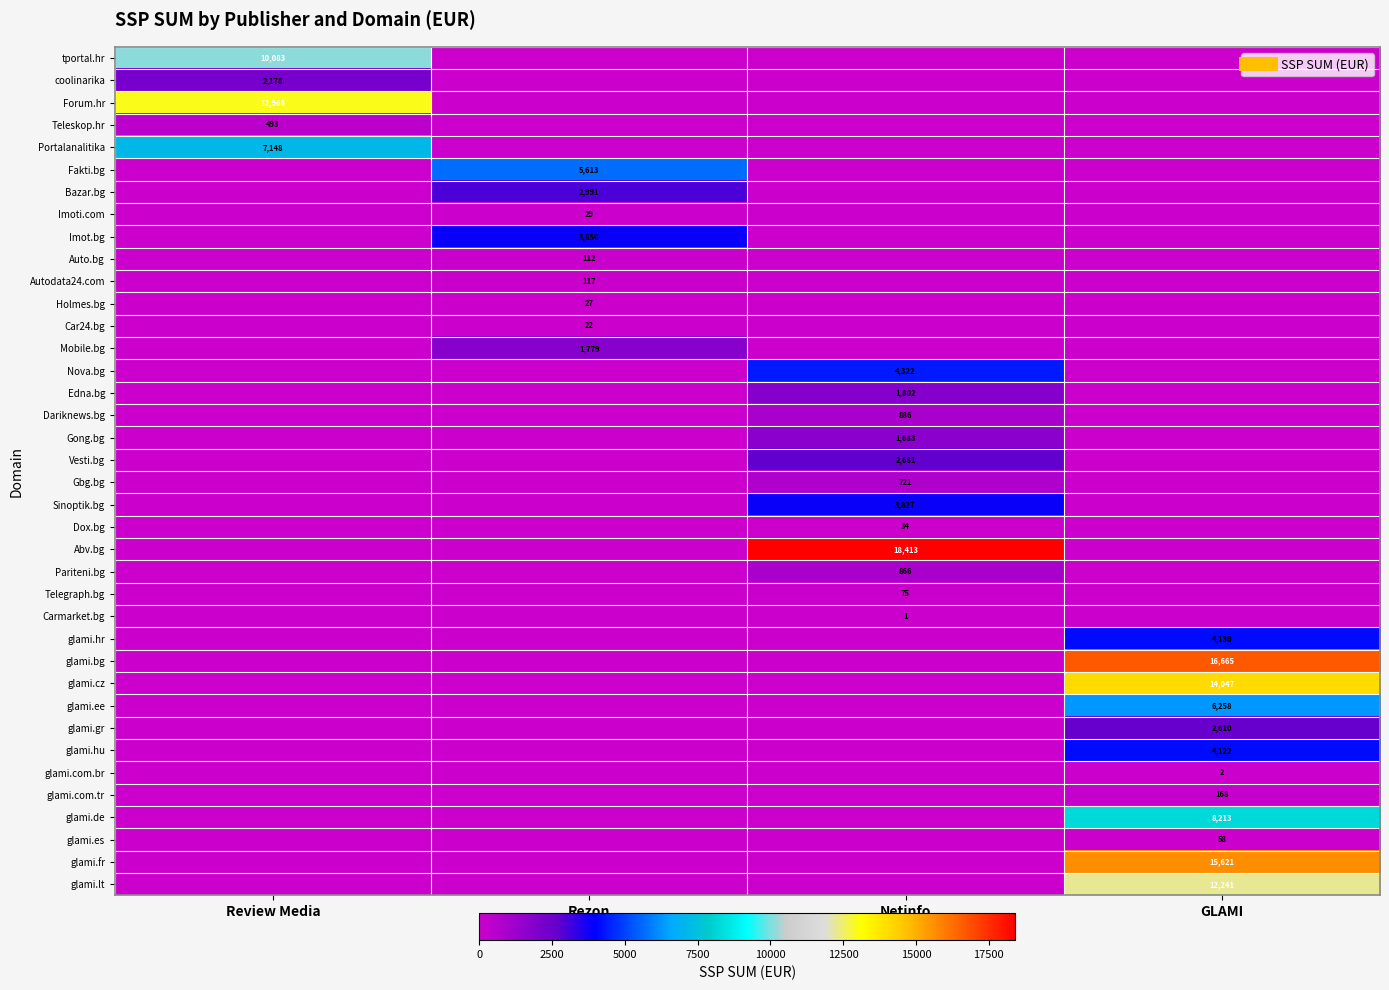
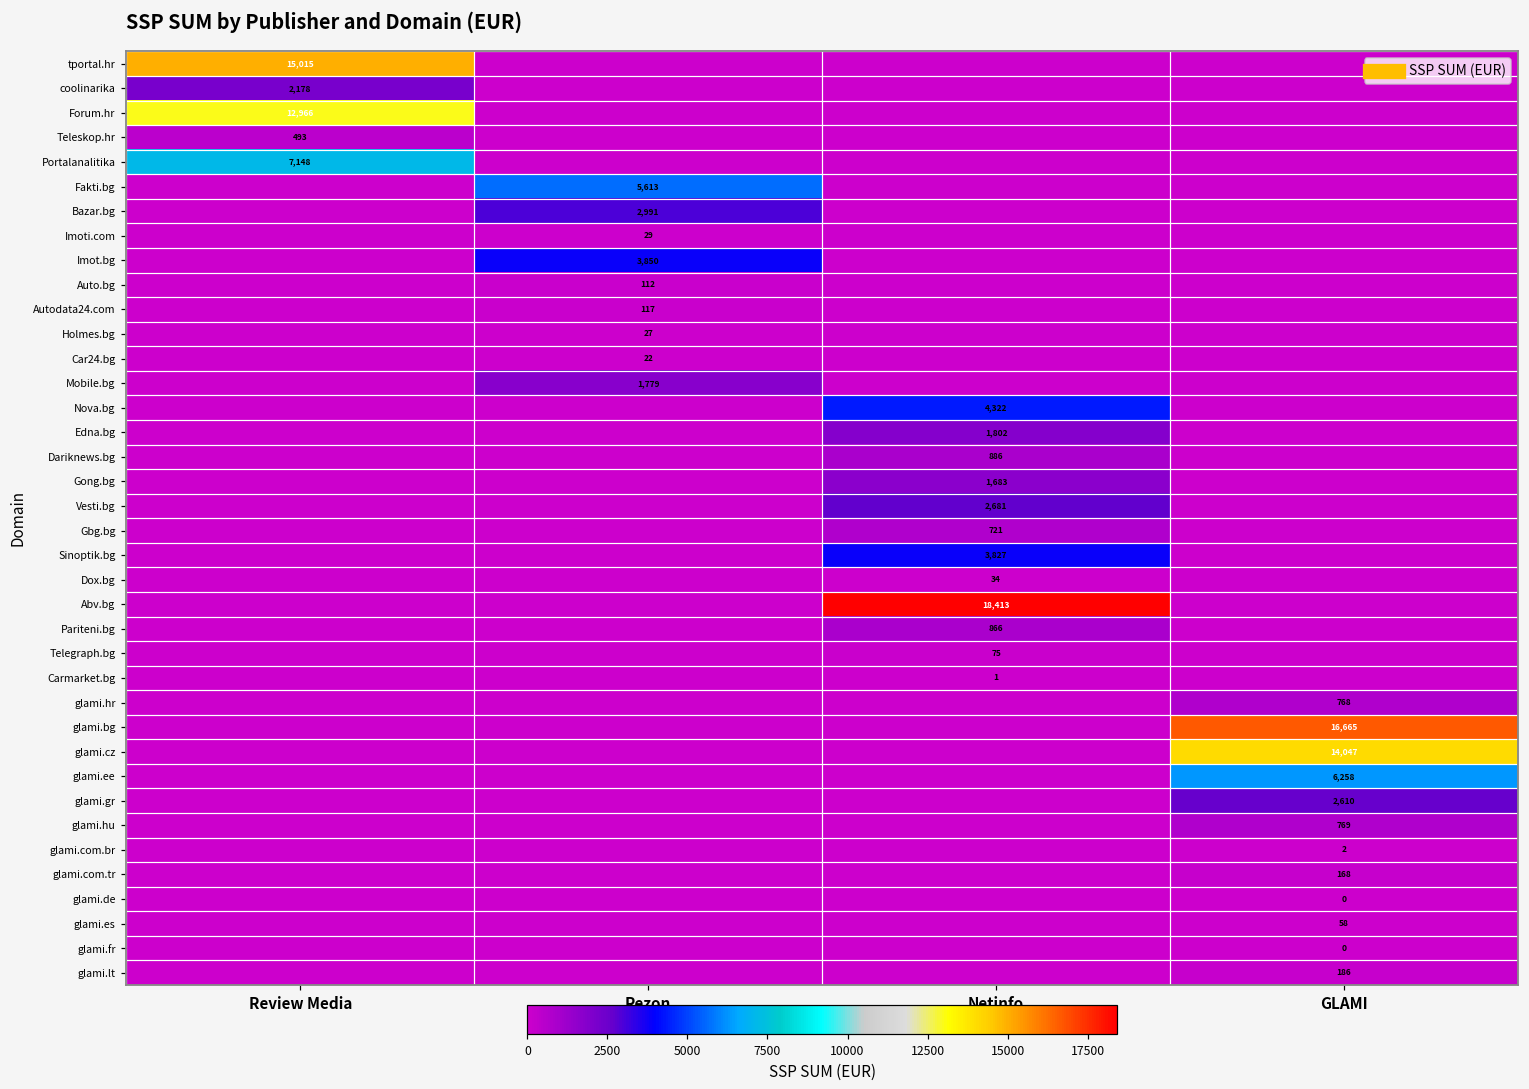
  {
    "tportal.hr": {
-     "Review Media": "10,083"
+     "Review Media": "15,015"
    },
    "coolinarika": {
      "Review Media": "2,178"
    },
    "Forum.hr": {
      "Review Media": "12,966"
    },
    "Teleskop.hr": {
      "Review Media": "493"
    },
    "Portalanalitika": {
      "Review Media": "7,148"
    },
    "glami.hr": {
-     "GLAMI": "4,130"
+     "GLAMI": "768"
    },
    "glami.bg": {
      "GLAMI": "16,665"
    },
    "glami.cz": {
      "GLAMI": "14,047"
    },
    "glami.ee": {
      "GLAMI": "6,258"
    },
    "glami.gr": {
      "GLAMI": "2,610"
    },
    "glami.hu": {
-     "GLAMI": "4,122"
+     "GLAMI": "769"
    },
    "glami.com.br": {
      "GLAMI": "2"
    },
    "glami.com.tr": {
      "GLAMI": "168"
    },
    "glami.de": {
-     "GLAMI": "8,213"
+     "GLAMI": "0"
    },
    "glami.es": {
      "GLAMI": "58"
    },
    "glami.fr": {
-     "GLAMI": "15,621"
+     "GLAMI": "0"
    },
    "glami.lt": {
-     "GLAMI": "12,241"
+     "GLAMI": "186"
    }
  }
